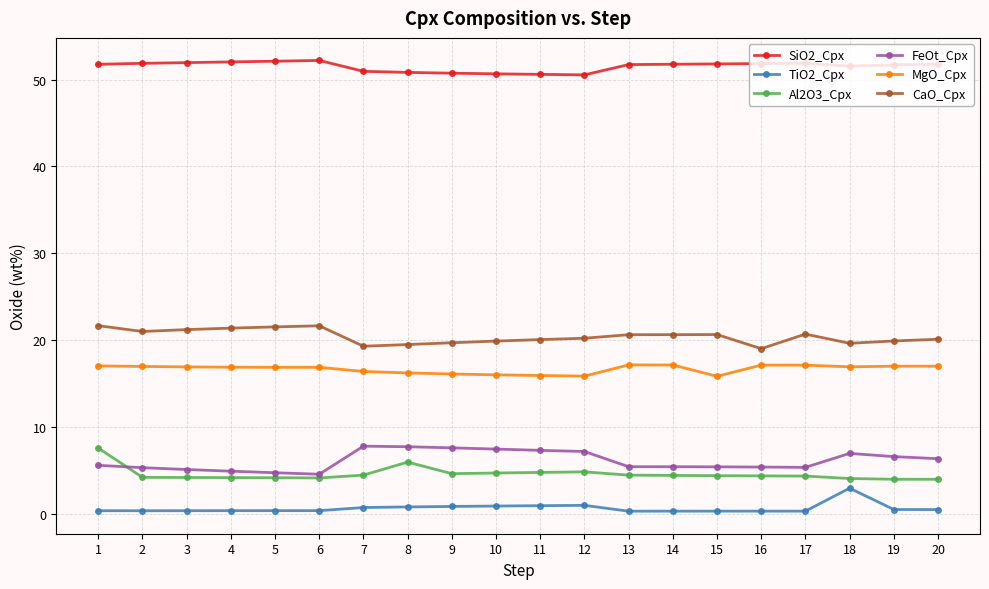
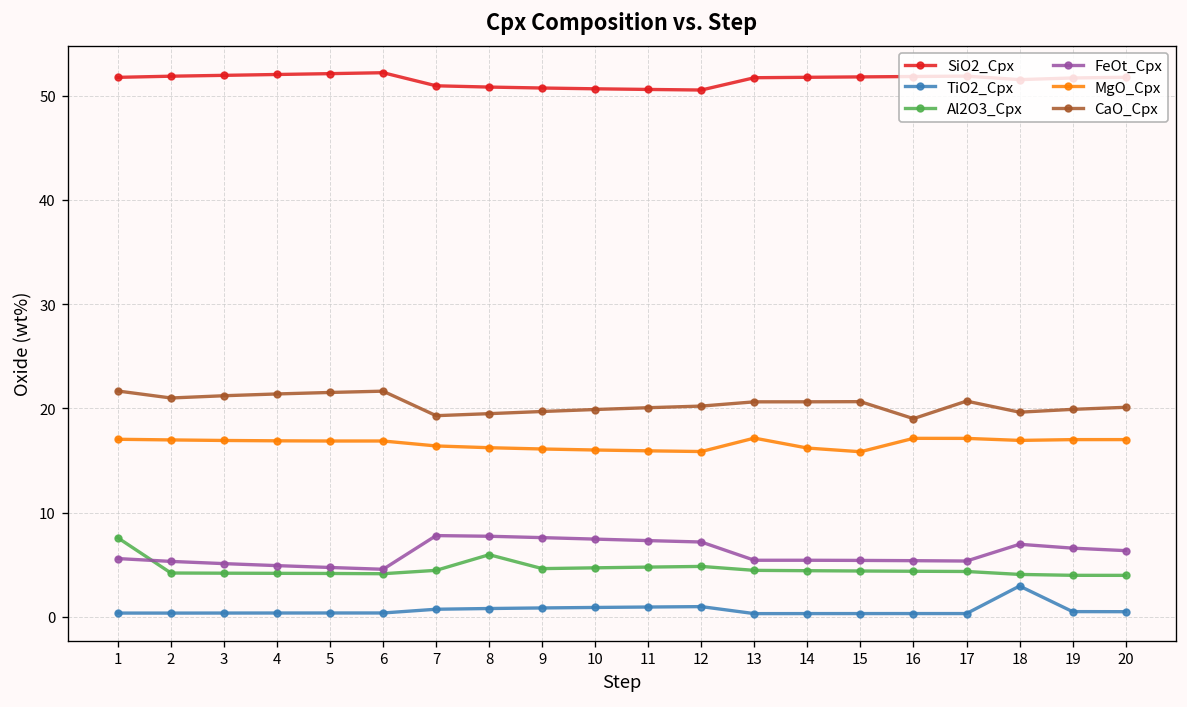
  {
    "SiO2_Cpx": {
      "1": 52,
      "2": 52,
      "3": 52,
      "4": 52,
      "5": 52,
      "6": 52,
      "7": 51,
      "8": 51,
      "9": 51,
      "10": 51,
      "11": 51,
      "12": 51,
      "13": 52,
      "14": 52,
      "15": 52
    },
    "TiO2_Cpx": {
      "1": 0,
      "2": 0,
      "3": 0,
      "4": 0,
      "5": 0,
      "6": 0,
      "7": 1,
      "8": 1,
      "9": 1,
      "10": 1,
      "11": 1,
      "12": 1,
      "13": 0,
      "14": 0,
      "15": 0,
      "16": 0,
      "17": 0,
      "18": 3,
      "19": 1,
      "20": 0
    },
    "Al2O3_Cpx": {
      "1": 8,
      "2": 4,
      "3": 4,
      "4": 4,
      "5": 4,
      "6": 4,
      "7": 4,
      "8": 6,
      "9": 5,
      "10": 5,
      "11": 5,
      "12": 5,
      "13": 4,
      "14": 4,
      "15": 4,
      "16": 4,
      "17": 4,
      "18": 4,
      "19": 4,
      "20": 4
    },
    "FeOt_Cpx": {
      "1": 6,
      "2": 5,
      "3": 5,
      "4": 5,
      "5": 5,
      "6": 5,
      "7": 8,
      "8": 8,
      "9": 8,
      "10": 7,
      "11": 7,
      "12": 7,
      "13": 5,
      "14": 5,
      "15": 5,
      "16": 5,
      "17": 5,
      "18": 7,
      "19": 7,
      "20": 6
    },
    "MgO_Cpx": {
      "1": 17,
      "2": 17,
      "3": 17,
      "4": 17,
      "5": 17,
      "6": 17,
      "7": 16,
      "8": 16,
      "9": 16,
      "10": 16,
      "11": 16,
      "12": 16,
      "13": 17,
-     "14": 17,
+     "14": 16,
      "15": 16,
      "16": 17,
      "17": 17,
      "18": 17,
      "19": 17,
      "20": 17
    },
    "CaO_Cpx": {
      "1": 22,
      "2": 21,
      "3": 21,
      "4": 21,
      "5": 22,
      "6": 22,
      "7": 19,
      "8": 19,
      "9": 20,
      "10": 20,
      "11": 20,
      "12": 20,
      "13": 21,
      "14": 21,
      "15": 21,
      "16": 19,
      "17": 21,
      "18": 20,
      "19": 20,
      "20": 20
    }
  }
